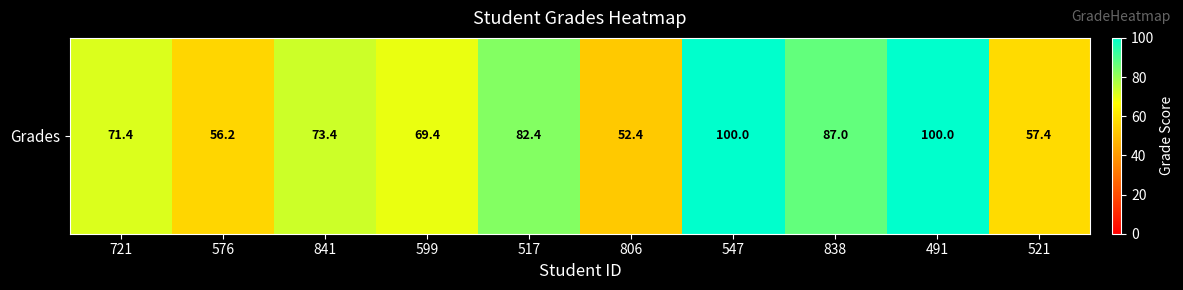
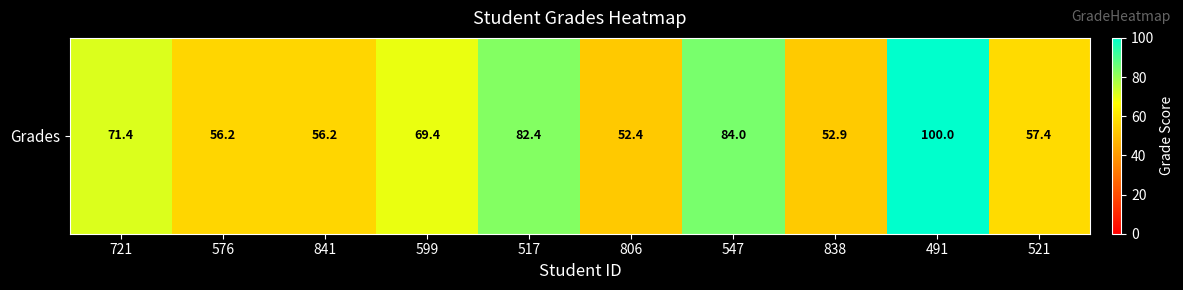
  {
    "Grades": {
      "721": 71.4,
      "576": 56.2,
-     "841": 73.4,
+     "841": 56.2,
      "599": 69.4,
      "517": 82.4,
      "806": 52.4,
-     "547": 100.0,
-     "838": 87.0,
+     "547": 84.0,
+     "838": 52.9,
      "491": 100.0,
      "521": 57.4
    }
  }
